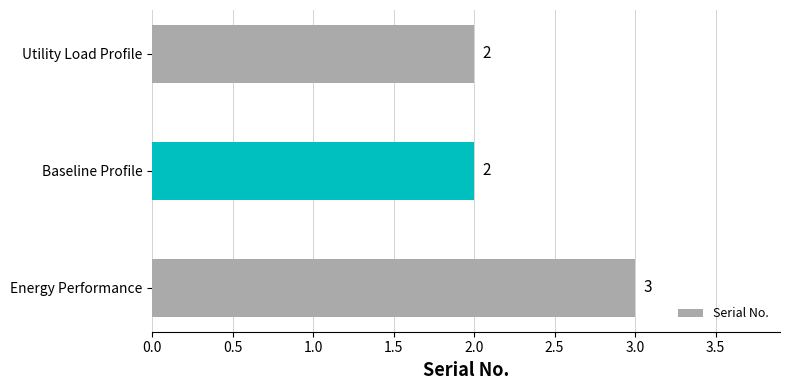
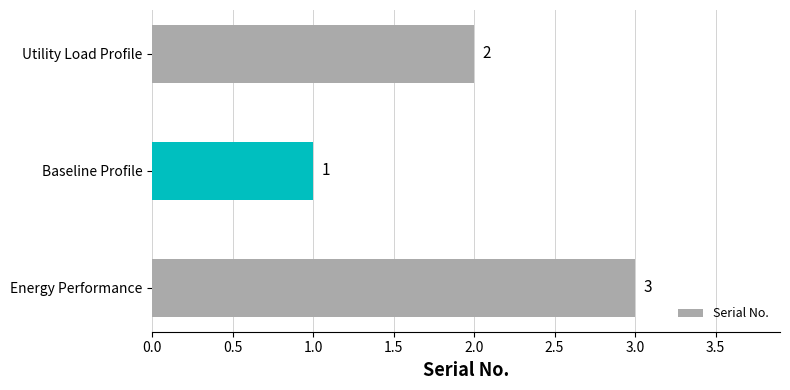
  {
    "Utility Load Profile": 2,
-   "Baseline Profile": 2,
+   "Baseline Profile": 1,
    "Energy Performance": 3
  }
